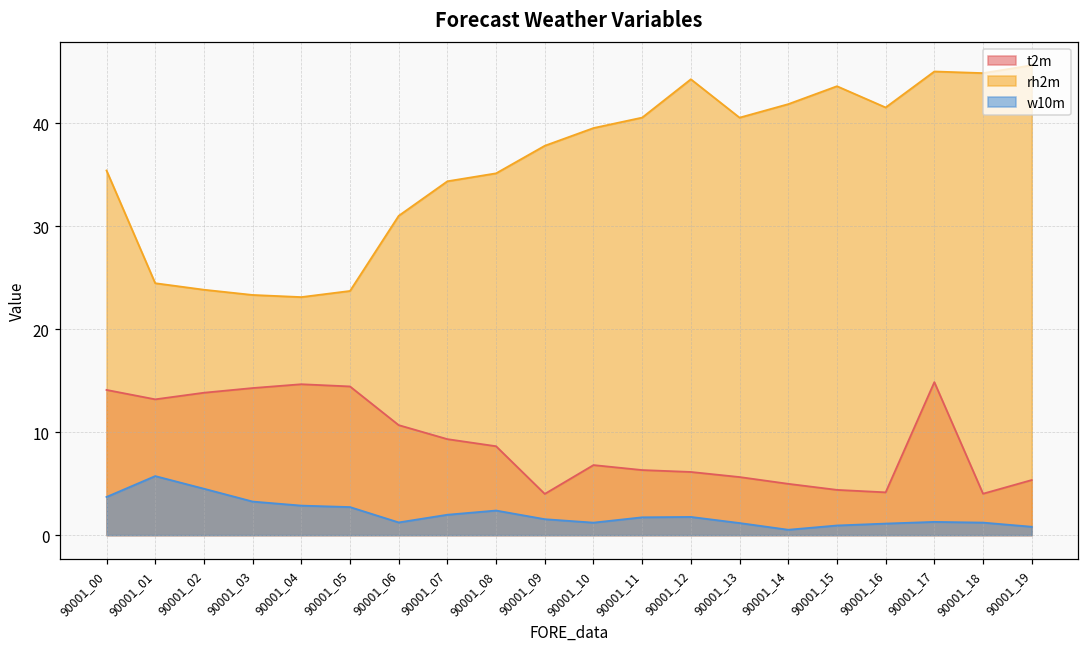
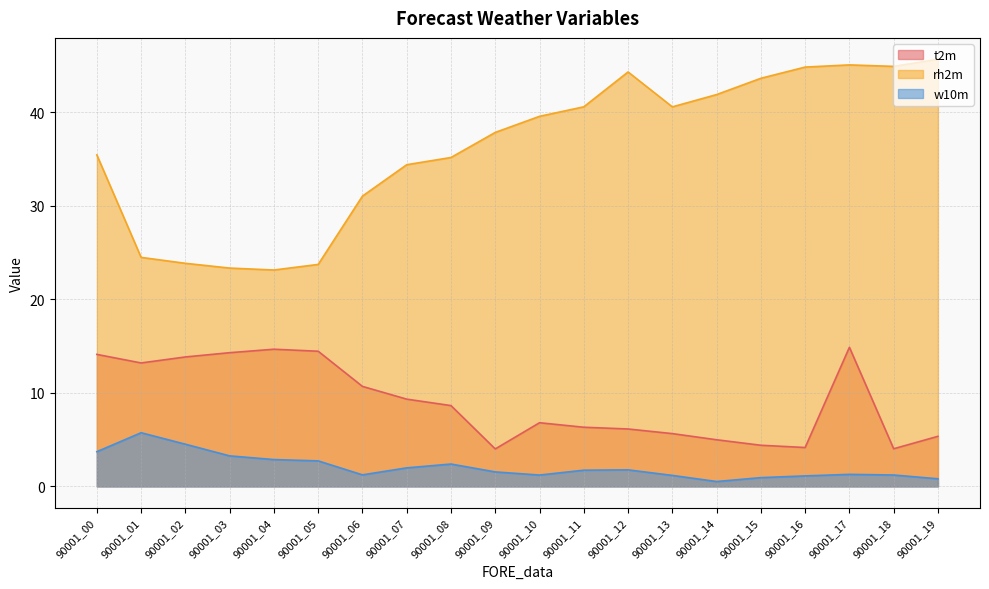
  {
    "t2m": {
      "90001_00": 14,
      "90001_01": 13,
      "90001_02": 14,
      "90001_03": 14,
      "90001_04": 15,
      "90001_05": 14,
      "90001_06": 11,
      "90001_07": 9,
      "90001_08": 9,
      "90001_09": 4,
      "90001_10": 7,
      "90001_11": 6,
      "90001_12": 6,
      "90001_13": 6,
      "90001_14": 5,
      "90001_15": 4,
      "90001_16": 4,
      "90001_17": 15,
      "90001_18": 4,
      "90001_19": 5
    },
    "rh2m": {
      "90001_00": 35,
      "90001_01": 24,
      "90001_02": 24,
      "90001_03": 23,
      "90001_04": 23,
      "90001_05": 24,
      "90001_06": 31,
      "90001_07": 34,
      "90001_08": 35,
      "90001_09": 38,
      "90001_10": 40,
      "90001_11": 41,
      "90001_12": 44,
      "90001_13": 41,
      "90001_14": 42,
      "90001_15": 44,
-     "90001_16": 42,
+     "90001_16": 45,
      "90001_17": 45
    },
    "w10m": {
      "90001_00": 4,
      "90001_01": 6,
      "90001_02": 5,
      "90001_03": 3,
      "90001_04": 3,
      "90001_05": 3,
      "90001_06": 1,
      "90001_07": 2,
      "90001_08": 2,
      "90001_09": 2,
      "90001_10": 1,
      "90001_11": 2,
      "90001_12": 2,
      "90001_13": 1,
      "90001_14": 1,
      "90001_15": 1,
      "90001_16": 1,
      "90001_17": 1,
      "90001_18": 1,
      "90001_19": 1
    }
  }
